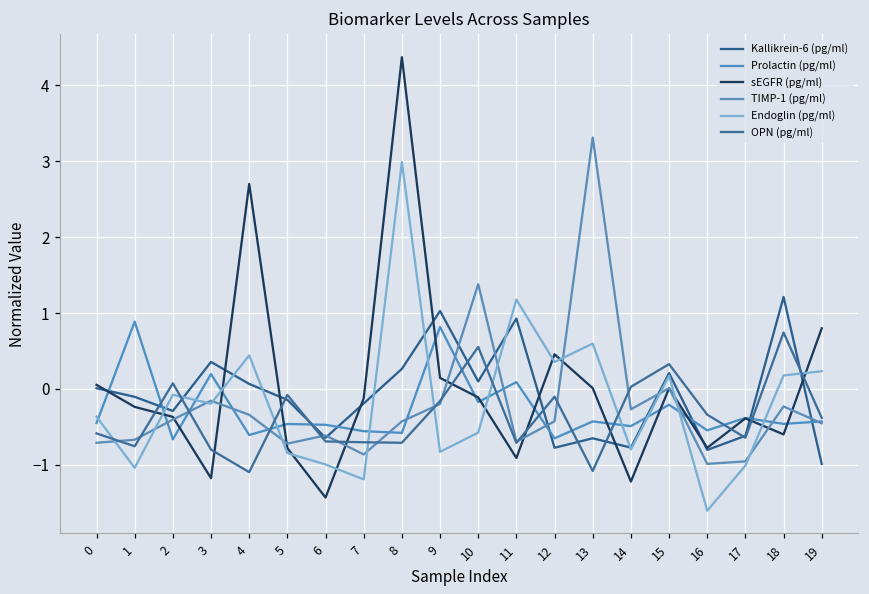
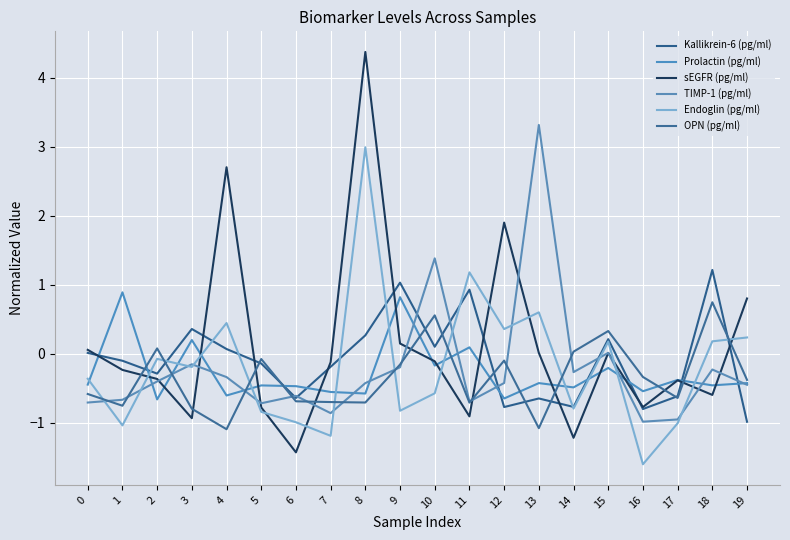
  {
    "sEGFR (pg/ml)": {
      "0": 0.1,
      "1": -0.2,
-     "3": -1.2,
+     "3": -0.9,
      "4": 2.7,
      "5": -0.8,
      "6": -1.4,
      "7": -0.1,
      "8": 4.4,
      "9": 0.1,
      "10": -0.1,
      "11": -0.9,
-     "12": 0.5,
+     "12": 1.9,
      "13": 0.0,
      "14": -1.2,
      "18": -0.6,
      "19": 0.8
    }
  }
